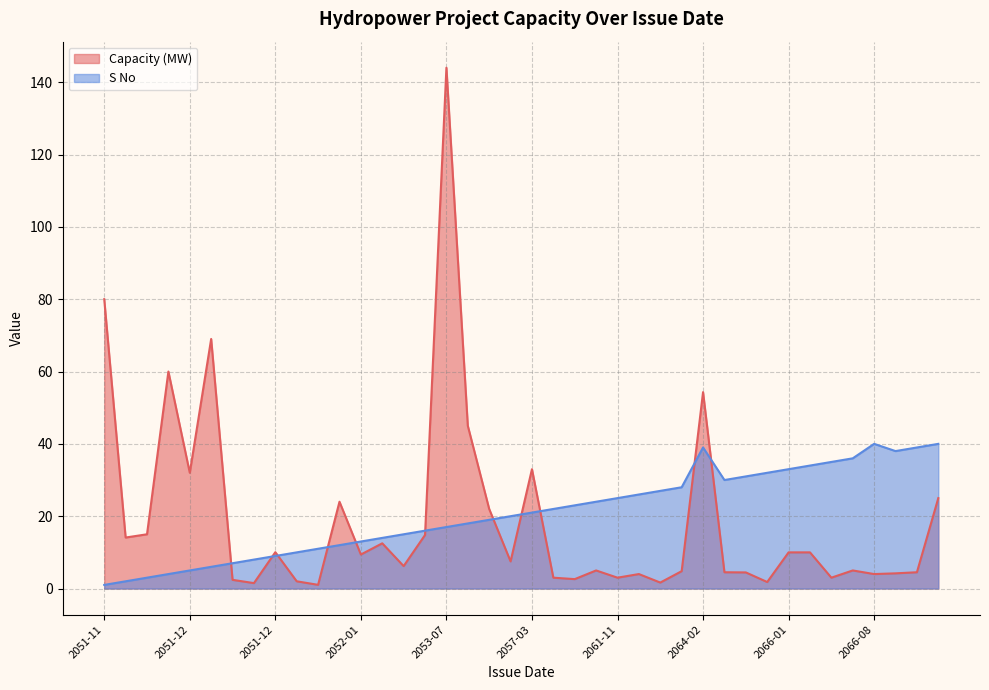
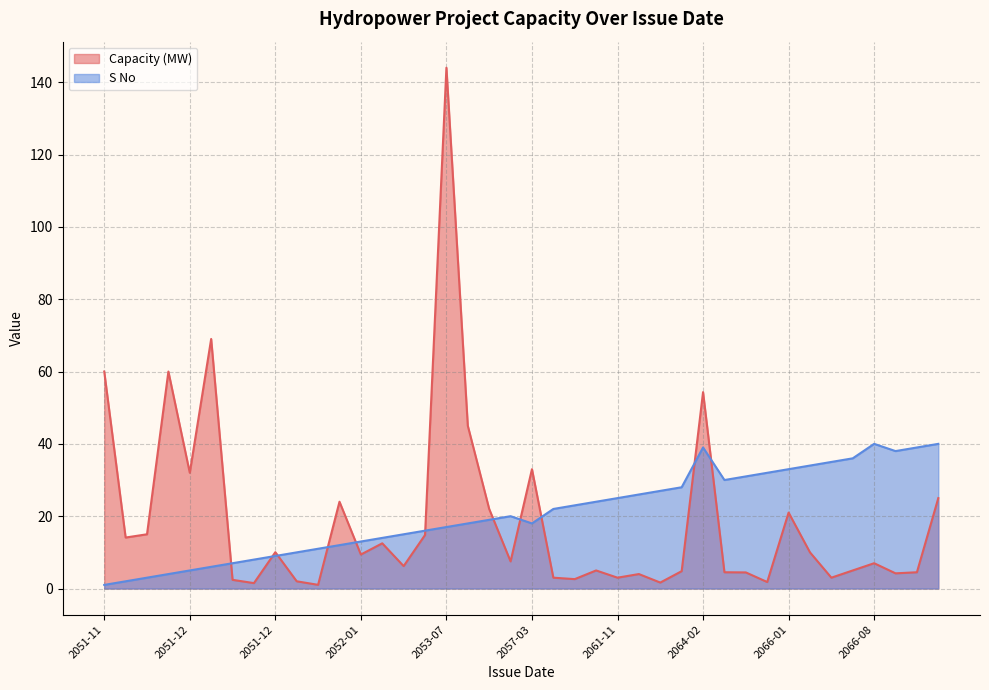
  {
    "Capacity (MW)": {
-     "2051-11": 80,
+     "2051-11": 60,
      "2053-07": 144,
      "2057-03": 33,
      "2064-02": 54,
-     "2066-01": 10,
-     "2066-08": 4
+     "2066-01": 21,
+     "2066-08": 7
    },
    "S No": {
      "2051-11": 1,
      "2053-07": 17,
-     "2057-03": 21,
+     "2057-03": 18,
      "2064-02": 39,
      "2066-01": 33,
      "2066-08": 40
    }
  }
